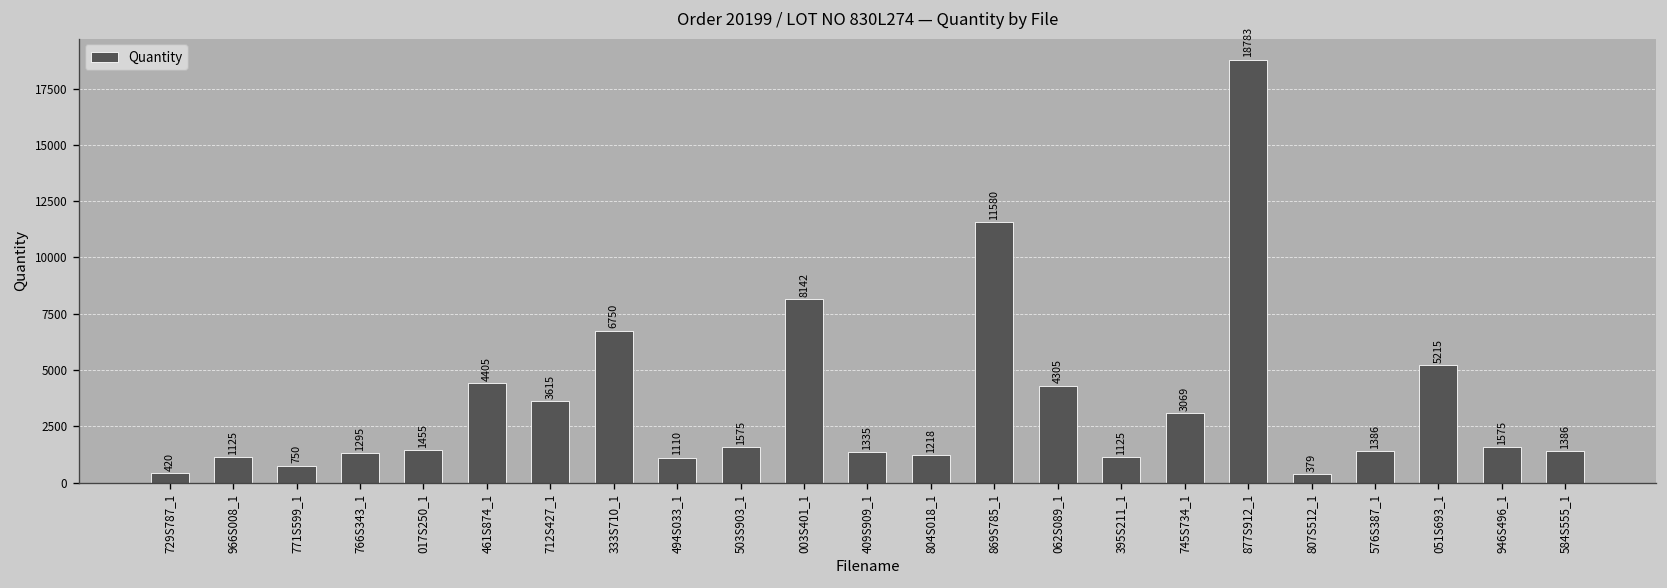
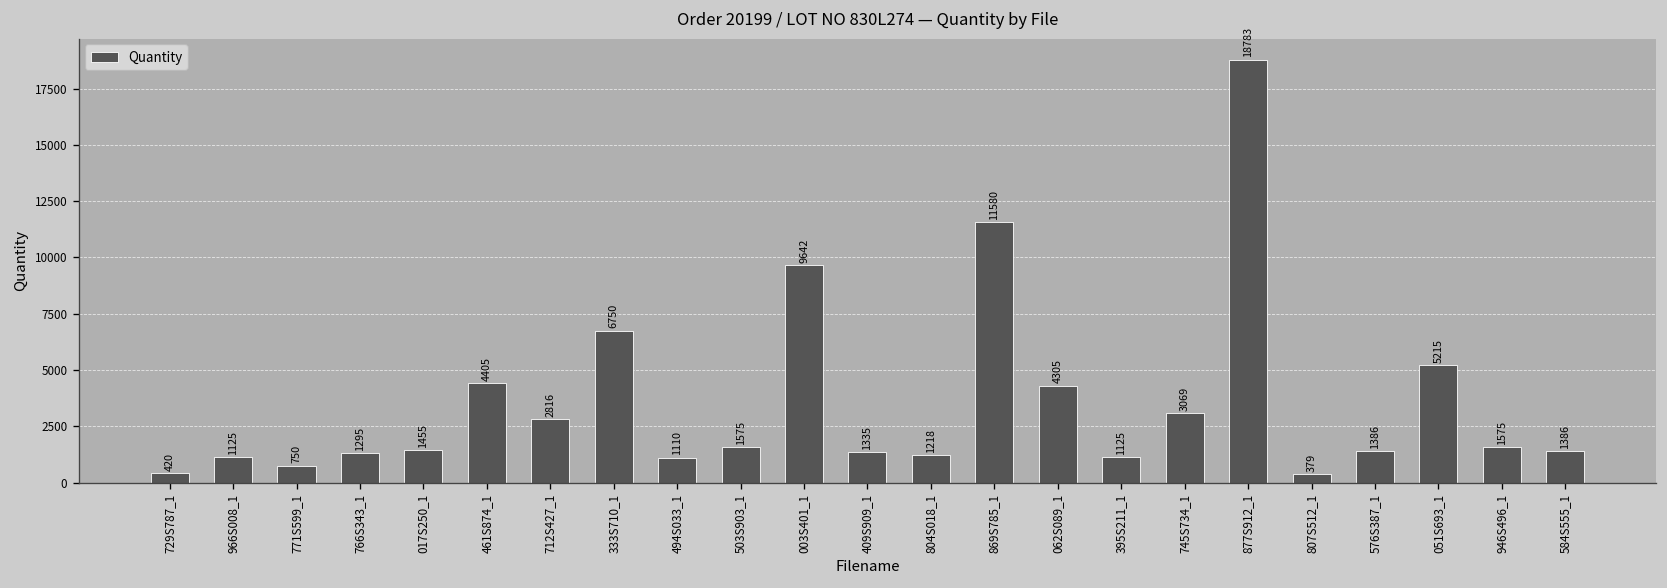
  {
    "729S787_1": 420,
    "966S008_1": 1125,
    "771S599_1": 750,
    "766S343_1": 1295,
    "017S250_1": 1455,
    "461S874_1": 4405,
-   "712S427_1": 3615,
+   "712S427_1": 2816,
    "333S710_1": 6750,
    "494S033_1": 1110,
    "503S903_1": 1575,
-   "003S401_1": 8142,
+   "003S401_1": 9642,
    "409S909_1": 1335,
    "804S018_1": 1218,
    "869S785_1": 11580,
    "062S089_1": 4305,
    "395S211_1": 1125,
    "745S734_1": 3069,
    "877S912_1": 18783,
    "807S512_1": 379,
    "576S387_1": 1386,
    "051S693_1": 5215,
    "946S496_1": 1575,
    "584S555_1": 1386
  }
